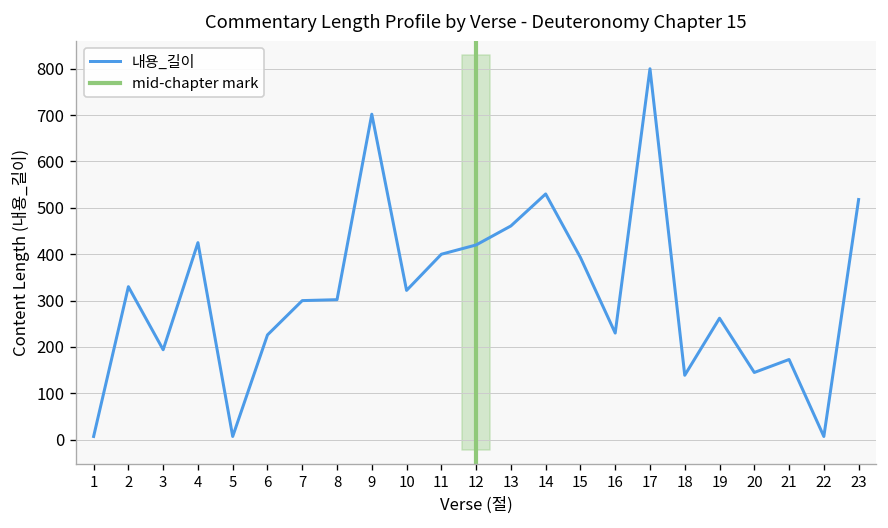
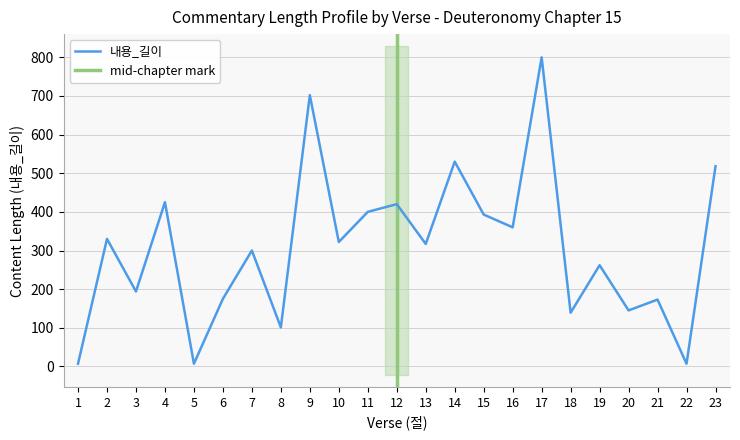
  {
    "1": 10,
    "2": 330,
    "3": 190,
    "4": 430,
    "5": 10,
-   "6": 230,
+   "6": 180,
    "7": 300,
-   "8": 300,
+   "8": 100,
    "9": 700,
    "10": 320,
    "11": 400,
    "12": 420,
-   "13": 460,
+   "13": 320,
    "14": 530,
    "15": 390,
-   "16": 230,
+   "16": 360,
    "17": 800,
    "18": 140,
    "19": 260,
    "20": 150,
    "21": 170,
    "22": 10,
    "23": 520
  }
